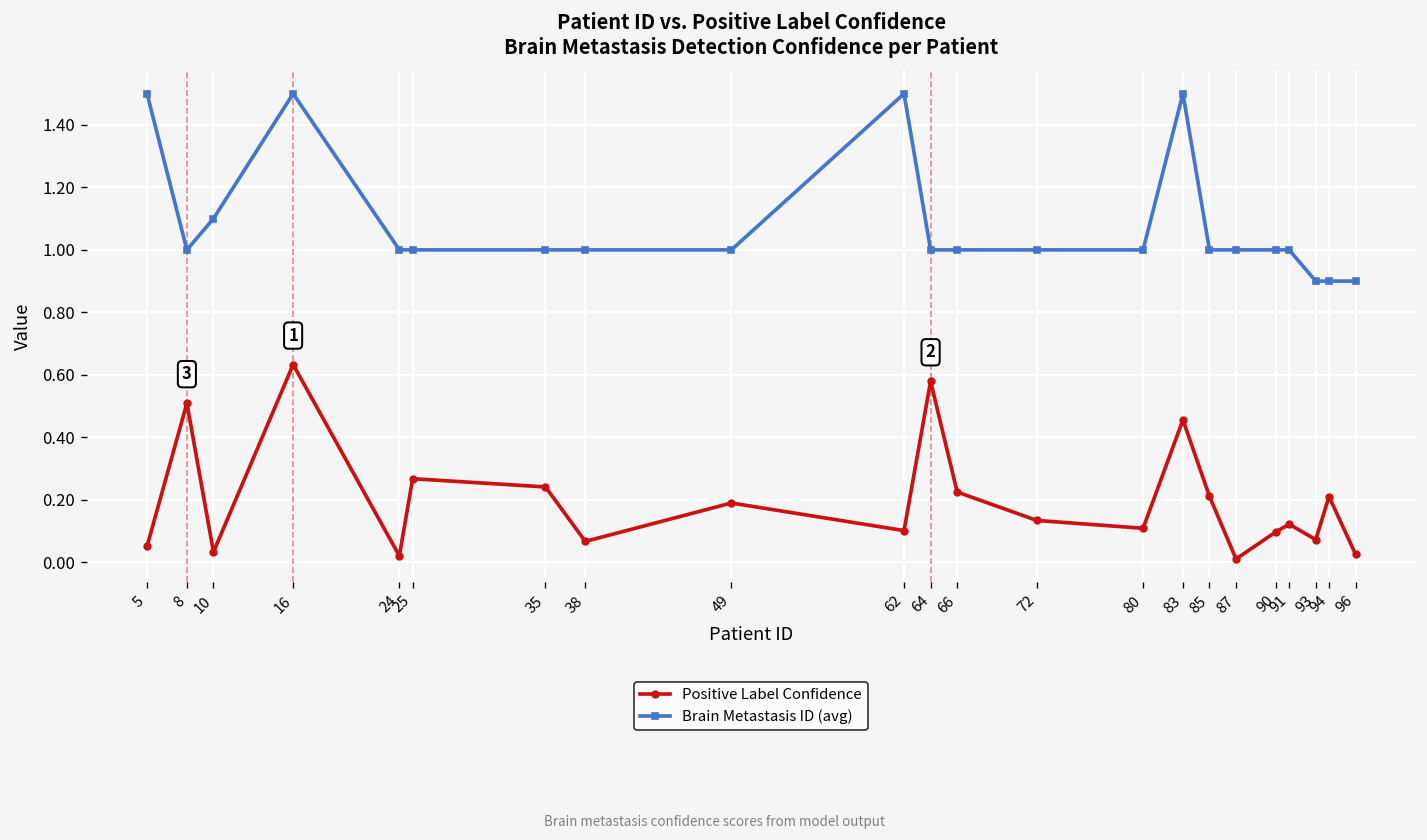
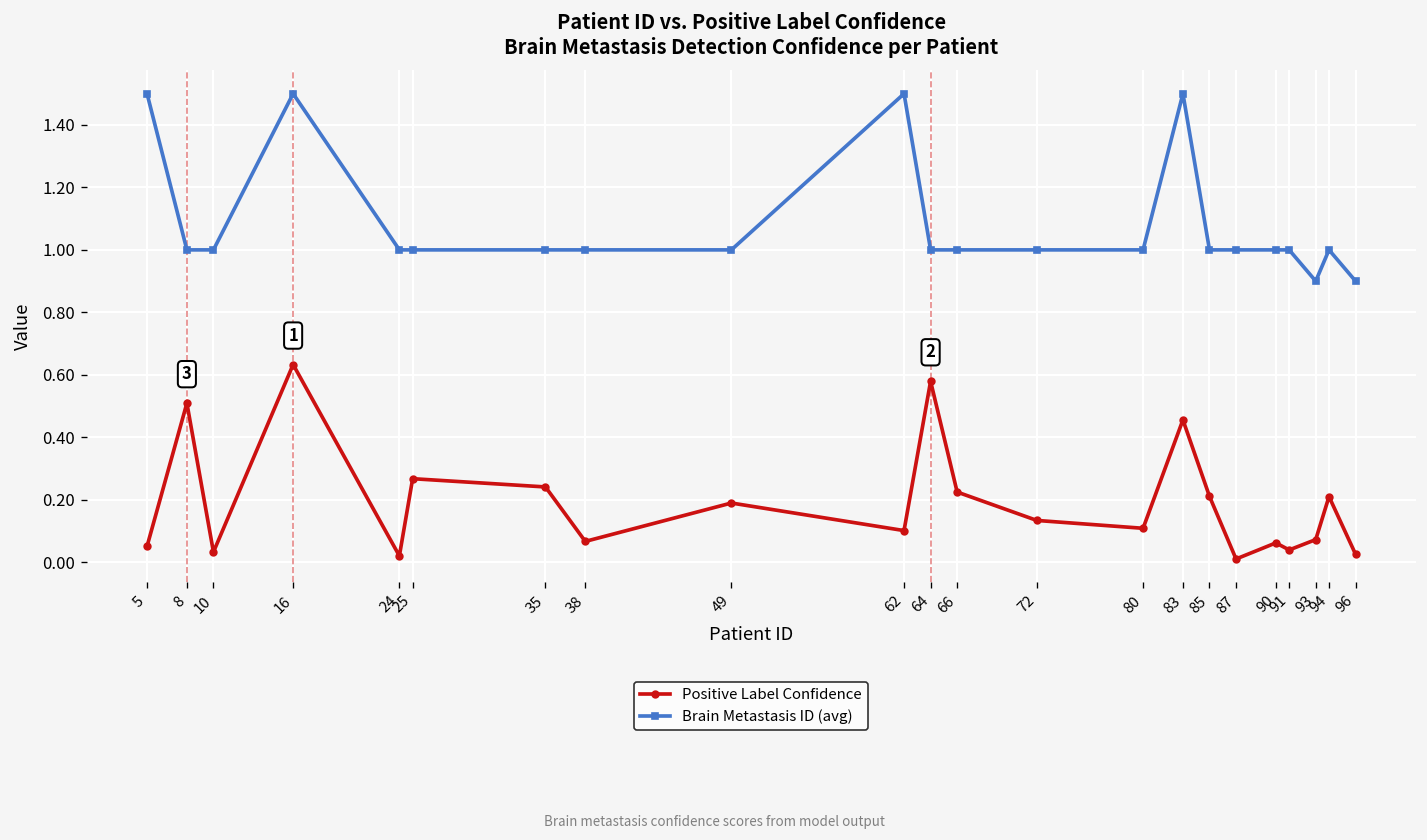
  {
    "Positive Label Confidence": {
      "5": 0.05,
      "10": 0.03,
      "24": 0.02,
      "25": 0.27,
      "35": 0.24,
      "38": 0.07,
      "49": 0.19,
      "62": 0.10,
      "66": 0.22,
      "72": 0.13,
      "80": 0.11,
      "83": 0.46,
      "85": 0.21,
      "87": 0.01,
-     "90": 0.10,
-     "91": 0.12,
+     "90": 0.06,
+     "91": 0.04,
      "93": 0.07,
      "94": 0.21,
      "96": 0.03
    },
    "Brain Metastasis ID (avg)": {
      "5": 1.5,
      "8": 1.0,
-     "10": 1.1,
+     "10": 1.0,
      "16": 1.5,
      "24": 1.0,
      "25": 1.0,
      "35": 1.0,
      "38": 1.0,
      "49": 1.0,
      "62": 1.5,
      "64": 1.0,
      "66": 1.0,
      "72": 1.0,
      "80": 1.0,
      "83": 1.5,
      "85": 1.0,
      "87": 1.0,
      "90": 1.0,
      "91": 1.0,
      "93": 0.9,
-     "94": 0.9,
+     "94": 1.0,
      "96": 0.9
    }
  }
